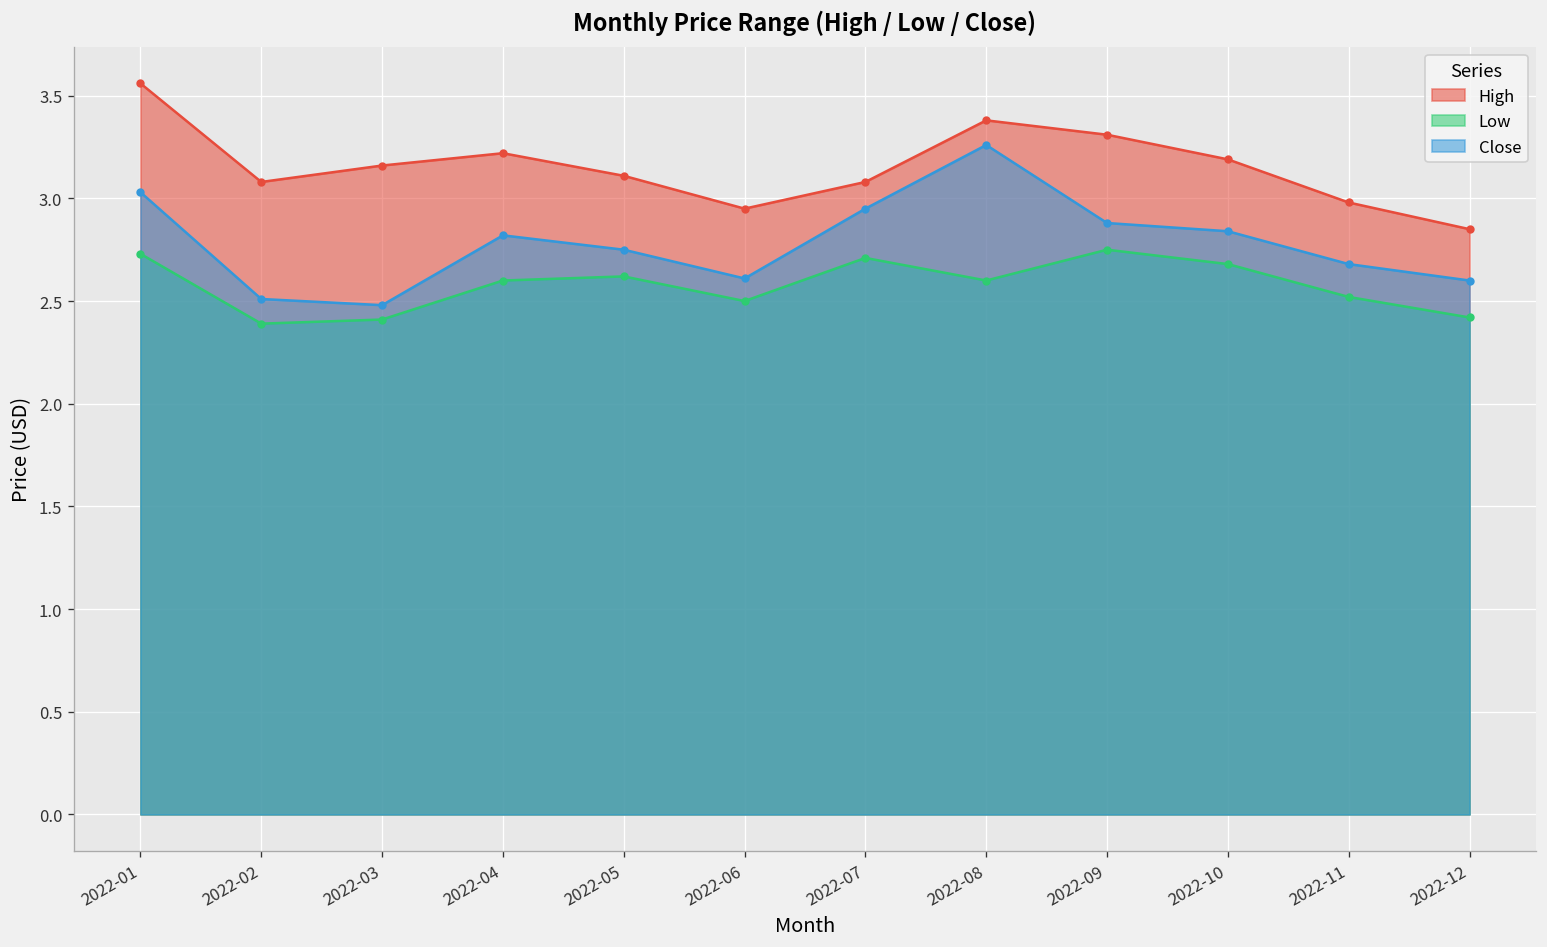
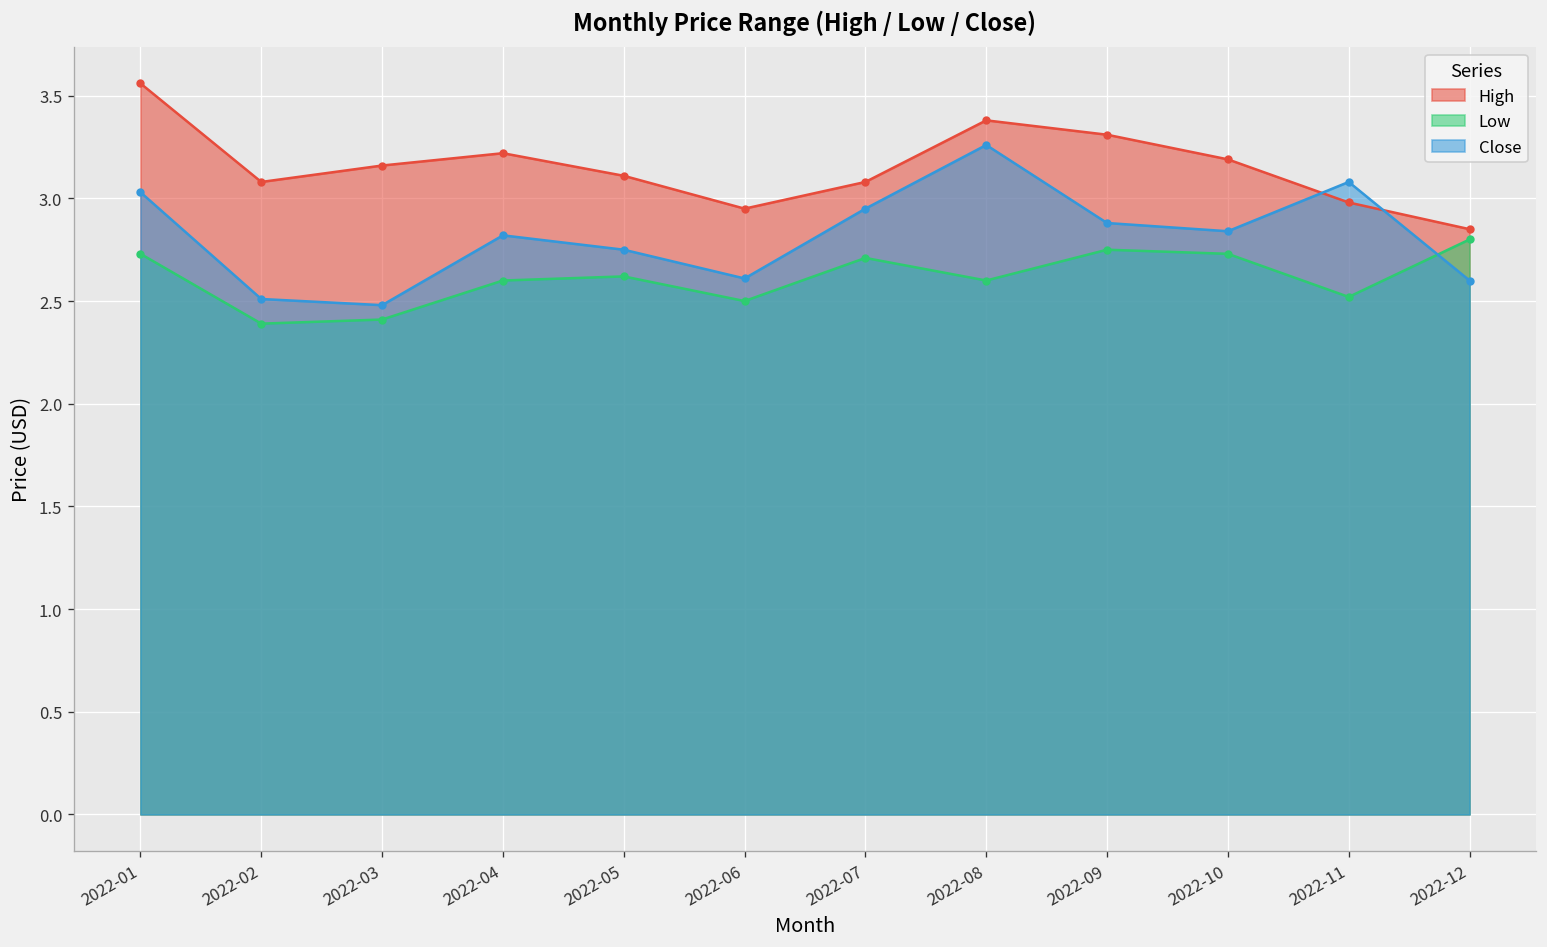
  {
    "High": {
      "2022-01": 3.56,
      "2022-02": 3.08,
      "2022-03": 3.16,
      "2022-04": 3.22,
      "2022-05": 3.11,
      "2022-06": 2.95,
      "2022-07": 3.08,
      "2022-08": 3.38,
      "2022-09": 3.31,
      "2022-10": 3.19,
      "2022-11": 2.98,
      "2022-12": 2.85
    },
    "Low": {
      "2022-01": 2.73,
      "2022-02": 2.39,
      "2022-03": 2.41,
      "2022-04": 2.60,
      "2022-05": 2.62,
      "2022-06": 2.50,
      "2022-07": 2.71,
      "2022-08": 2.60,
      "2022-09": 2.75,
-     "2022-10": 2.68,
+     "2022-10": 2.73,
      "2022-11": 2.52,
-     "2022-12": 2.42
+     "2022-12": 2.80
    },
    "Close": {
      "2022-01": 3.03,
      "2022-02": 2.51,
      "2022-03": 2.48,
      "2022-04": 2.82,
      "2022-05": 2.75,
      "2022-06": 2.61,
      "2022-07": 2.95,
      "2022-08": 3.26,
      "2022-09": 2.88,
      "2022-10": 2.84,
-     "2022-11": 2.68,
+     "2022-11": 3.08,
      "2022-12": 2.60
    }
  }
